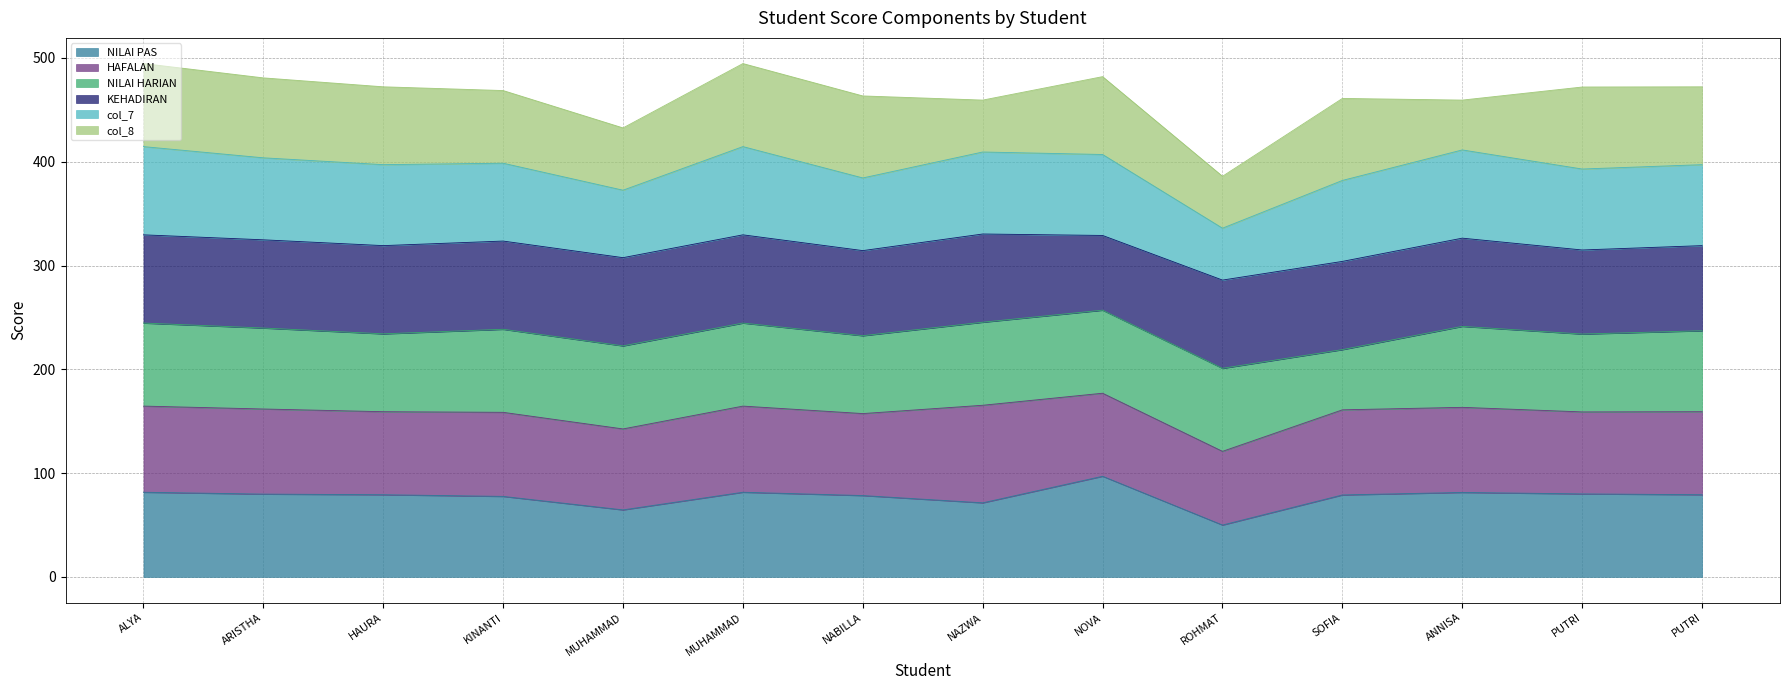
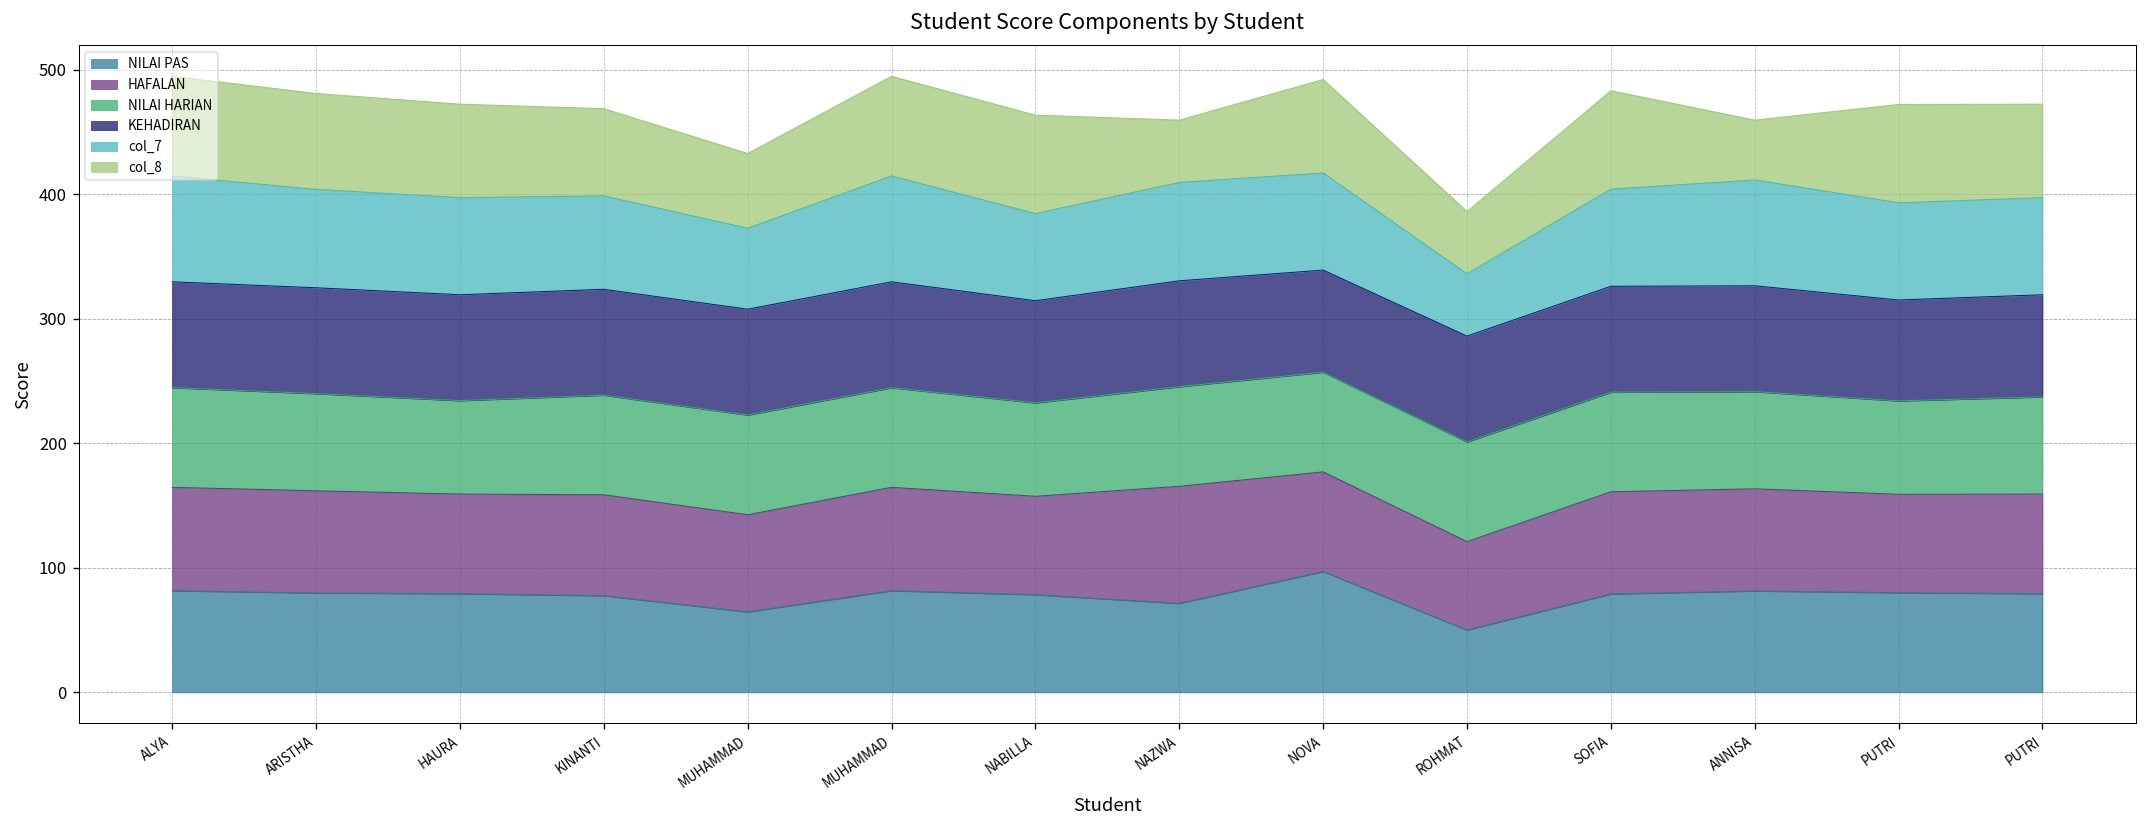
  {
    "NILAI PAS": {
      "ALYA": 82,
      "ARISTHA": 80,
      "HAURA": 79,
      "KINANTI": 78,
      "NABILLA": 78,
      "NAZWA": 71,
      "NOVA": 97,
      "ROHMAT": 50,
      "SOFIA": 79,
      "ANNISA": 81
    },
    "HAFALAN": {
      "ALYA": 83,
      "ARISTHA": 82,
      "HAURA": 80,
      "KINANTI": 81,
      "NABILLA": 79,
      "NAZWA": 94,
      "NOVA": 80,
      "ROHMAT": 71,
      "SOFIA": 82,
      "ANNISA": 82
    },
    "NILAI HARIAN": {
      "ALYA": 80,
      "ARISTHA": 78,
      "HAURA": 75,
      "KINANTI": 80,
      "NABILLA": 75,
      "NAZWA": 80,
      "NOVA": 80,
      "ROHMAT": 80,
-     "SOFIA": 58,
+     "SOFIA": 80,
      "ANNISA": 78
    },
    "KEHADIRAN": {
      "ALYA": 85,
      "ARISTHA": 85,
      "HAURA": 85,
      "KINANTI": 85,
      "NABILLA": 82,
      "NAZWA": 85,
-     "NOVA": 72,
+     "NOVA": 82,
      "ROHMAT": 85,
      "SOFIA": 85,
      "ANNISA": 85
    },
    "col_7": {
      "ALYA": 85,
      "ARISTHA": 79,
      "HAURA": 78,
      "KINANTI": 75,
      "NABILLA": 70,
      "NAZWA": 79,
      "NOVA": 78,
      "ROHMAT": 50,
      "SOFIA": 78,
      "ANNISA": 85
    },
    "col_8": {
      "ARISTHA": 77,
      "HAURA": 75,
      "KINANTI": 70,
      "NABILLA": 79,
      "NAZWA": 50,
      "NOVA": 75,
      "ROHMAT": 50,
      "SOFIA": 79,
      "ANNISA": 48
    }
  }
